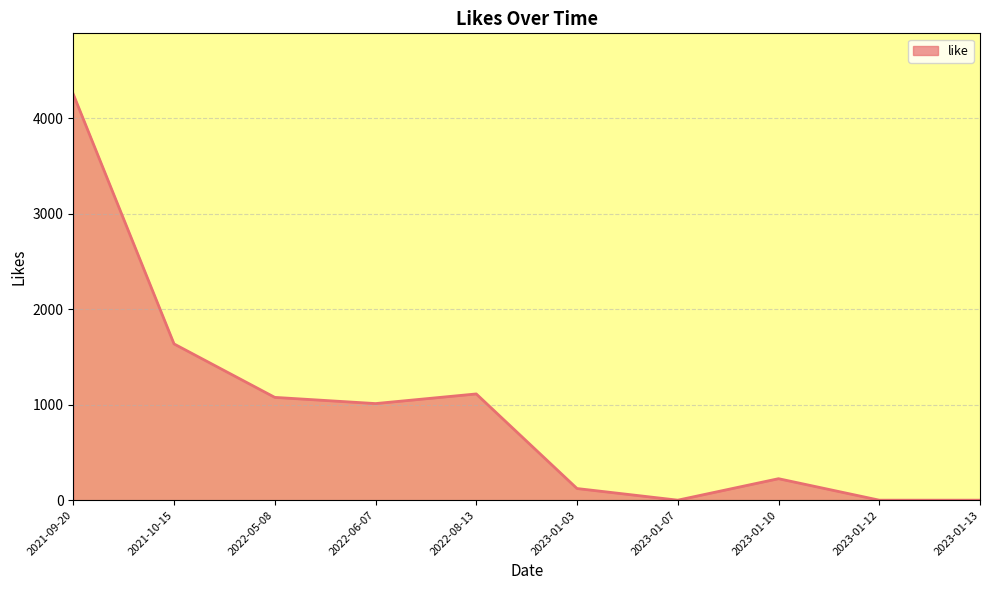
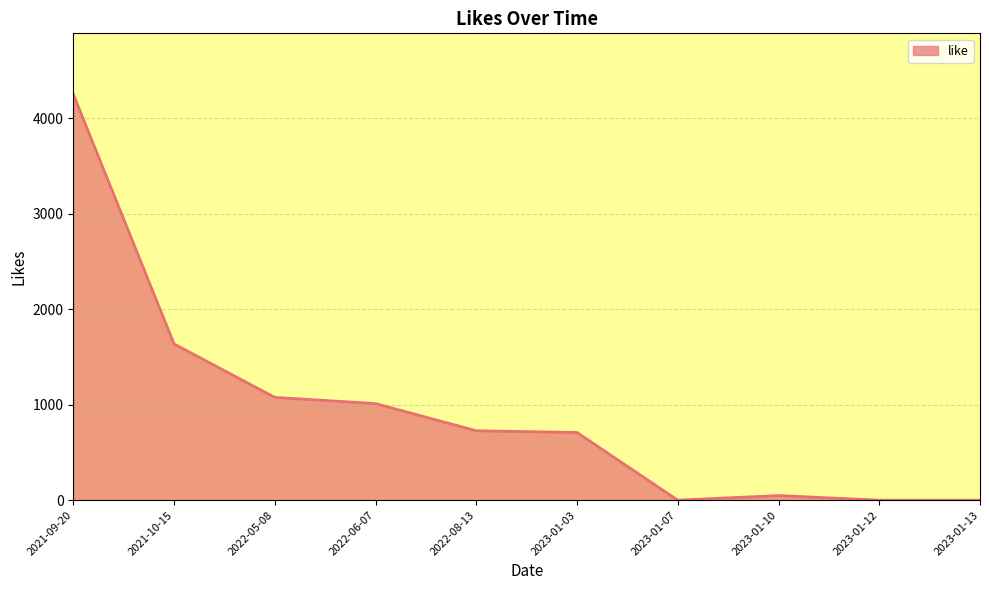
  {
    "2021-09-20": 4300,
    "2021-10-15": 1600,
    "2022-05-08": 1100,
    "2022-06-07": 1000,
-   "2022-08-13": 1100,
-   "2023-01-03": 100,
+   "2022-08-13": 700,
+   "2023-01-03": 700,
    "2023-01-07": 0,
-   "2023-01-10": 200,
+   "2023-01-10": 0,
    "2023-01-12": 0,
    "2023-01-13": 0
  }
